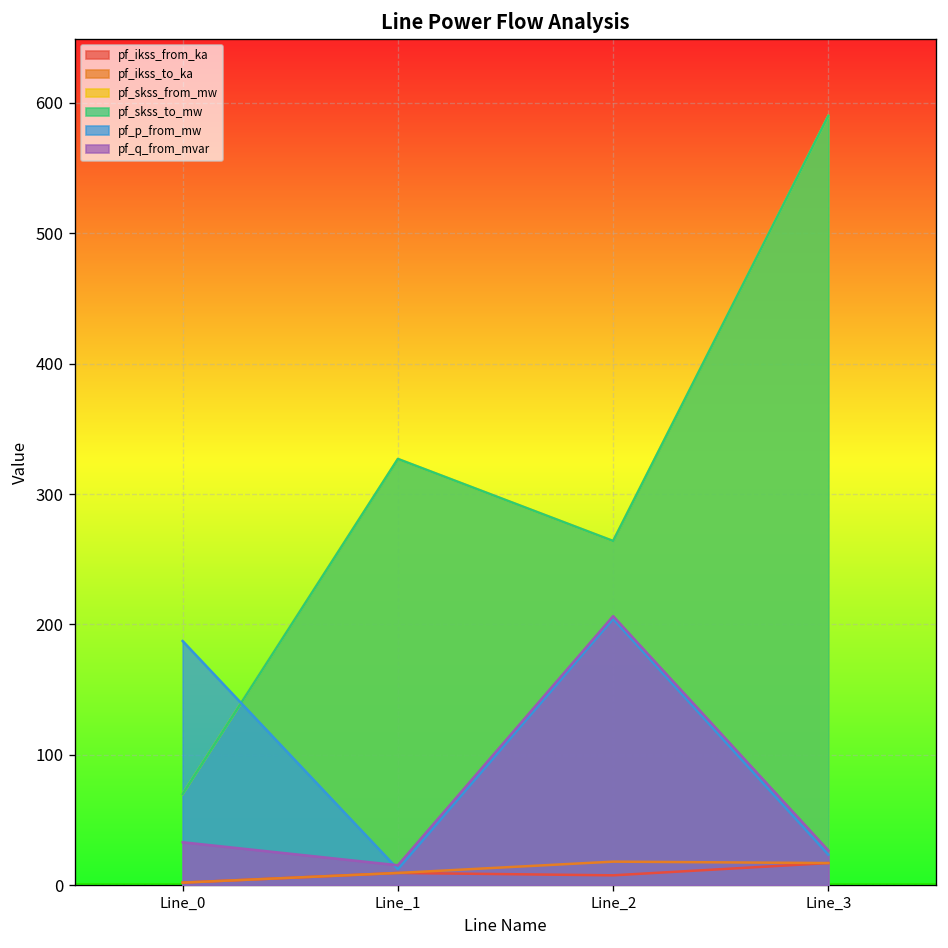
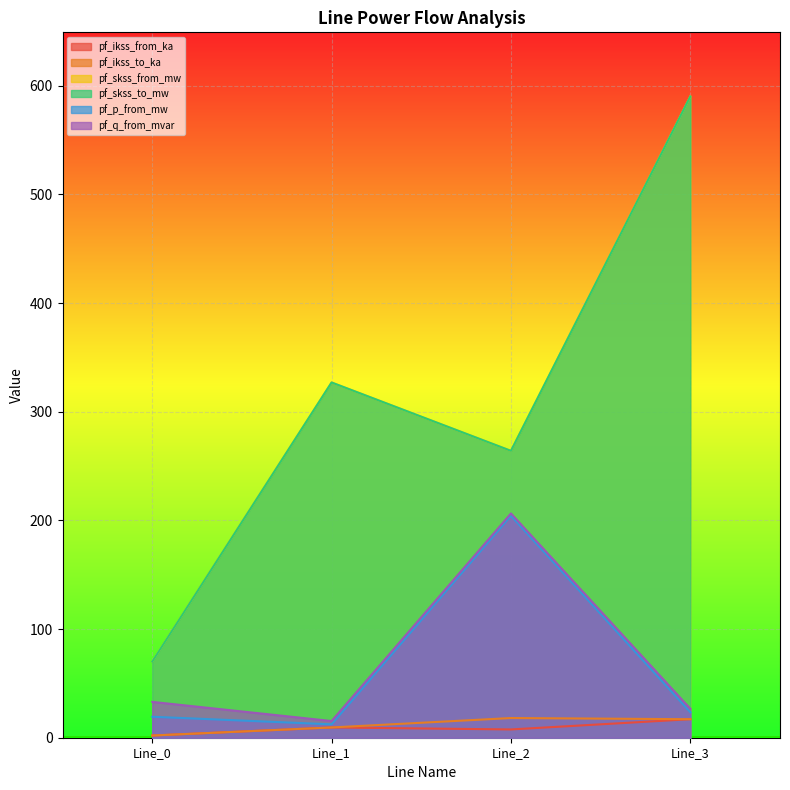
  {
    "pf_skss_to_mw": {
      "Line_0": 70,
      "Line_1": 327,
      "Line_2": 264,
      "Line_3": 590
    },
    "pf_p_from_mw": {
-     "Line_0": 187,
+     "Line_0": 19,
      "Line_1": 12,
      "Line_3": 23
    },
    "pf_q_from_mvar": {
      "Line_0": 33,
      "Line_1": 15,
      "Line_3": 27
    }
  }
